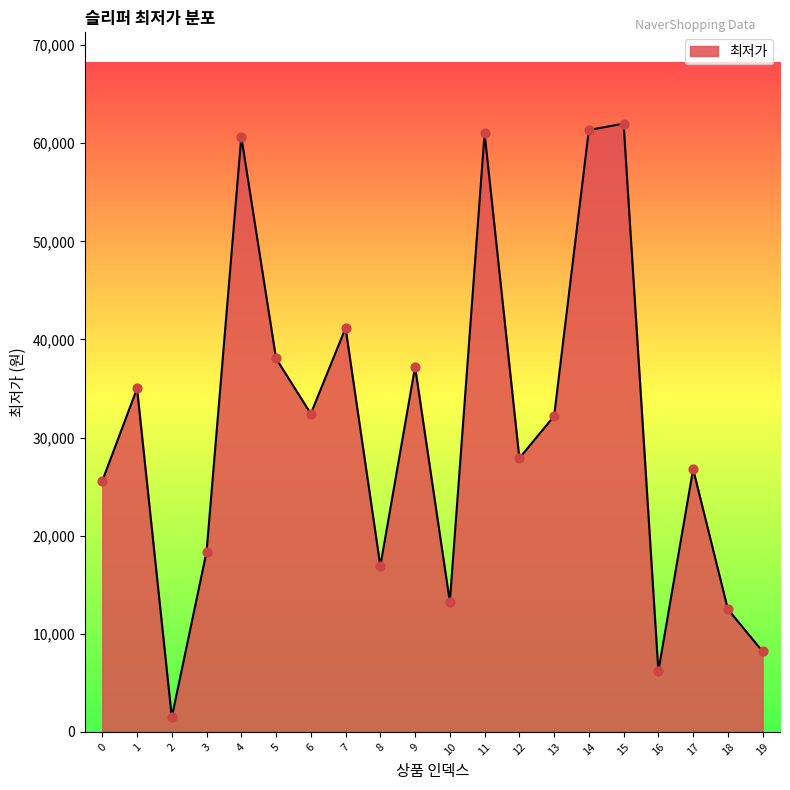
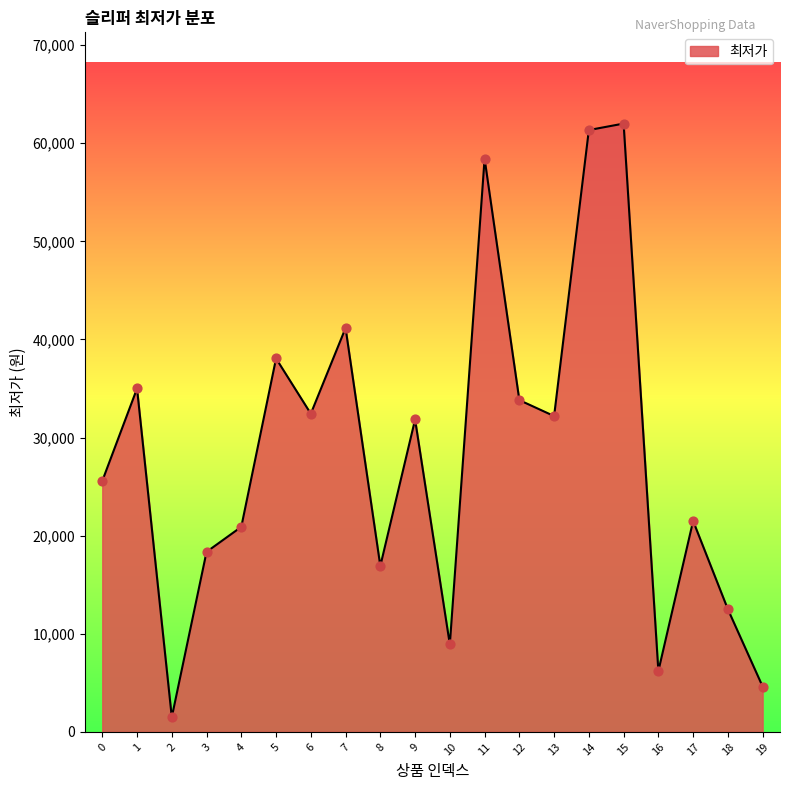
  {
    "0": "26,000",
    "1": "35,000",
    "2": "2,000",
    "3": "18,000",
-   "4": "61,000",
+   "4": "21,000",
    "5": "38,000",
    "6": "32,000",
    "7": "41,000",
    "8": "17,000",
-   "9": "37,000",
-   "10": "13,000",
-   "11": "61,000",
-   "12": "28,000",
+   "9": "32,000",
+   "10": "9,000",
+   "11": "58,000",
+   "12": "34,000",
    "13": "32,000",
    "14": "61,000",
    "15": "62,000",
    "16": "6,000",
-   "17": "27,000",
+   "17": "22,000",
    "18": "13,000",
-   "19": "8,000"
+   "19": "5,000"
  }
